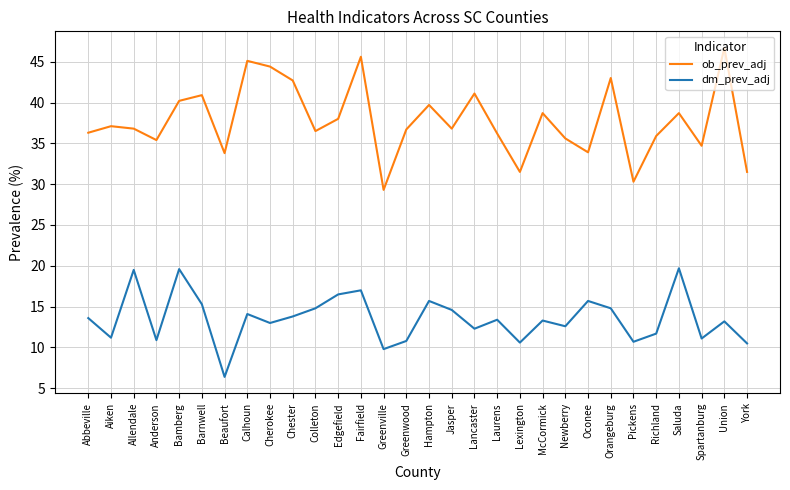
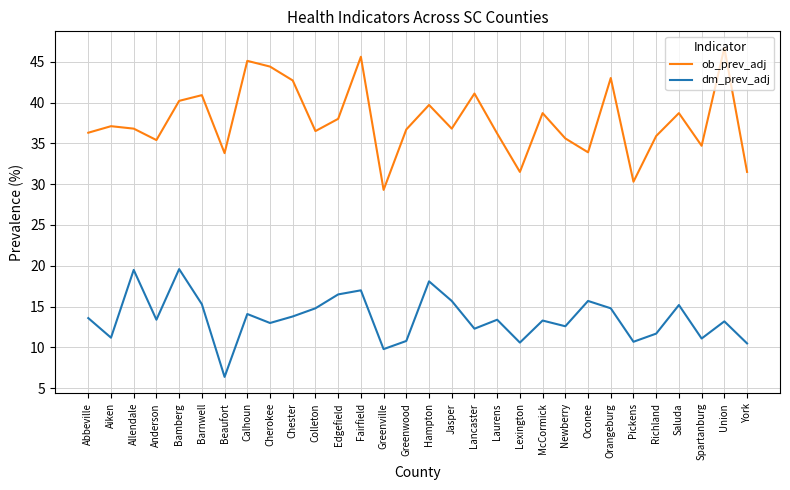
  {
    "ob_prev_adj": {
      "Abbeville": 36,
      "Aiken": 37,
      "Allendale": 37,
      "Anderson": 35,
      "Bamberg": 40,
      "Barnwell": 41,
      "Beaufort": 34,
      "Calhoun": 45,
      "Cherokee": 44,
      "Chester": 43,
      "Colleton": 37,
      "Edgefield": 38,
      "Fairfield": 46,
      "Greenville": 29,
      "Greenwood": 37,
      "Hampton": 40,
      "Jasper": 37,
      "Lancaster": 41,
      "Laurens": 36,
      "Lexington": 32,
      "McCormick": 39,
      "Newberry": 36,
      "Oconee": 34,
      "Orangeburg": 43,
      "Pickens": 30,
      "Richland": 36,
      "Saluda": 39,
      "Spartanburg": 35,
      "York": 32
    },
    "dm_prev_adj": {
      "Abbeville": 14,
      "Aiken": 11,
      "Allendale": 20,
-     "Anderson": 11,
+     "Anderson": 13,
      "Bamberg": 20,
      "Barnwell": 15,
      "Beaufort": 6,
      "Calhoun": 14,
      "Cherokee": 13,
      "Chester": 14,
      "Colleton": 15,
      "Edgefield": 17,
      "Fairfield": 17,
      "Greenville": 10,
      "Greenwood": 11,
-     "Hampton": 16,
-     "Jasper": 15,
+     "Hampton": 18,
+     "Jasper": 16,
      "Lancaster": 12,
      "Laurens": 13,
      "Lexington": 11,
      "McCormick": 13,
      "Newberry": 13,
      "Oconee": 16,
      "Orangeburg": 15,
      "Pickens": 11,
      "Richland": 12,
-     "Saluda": 20,
+     "Saluda": 15,
      "Spartanburg": 11,
      "Union": 13,
      "York": 11
    }
  }
